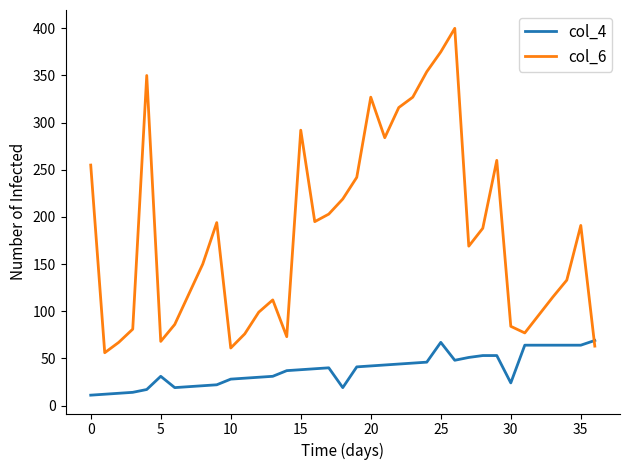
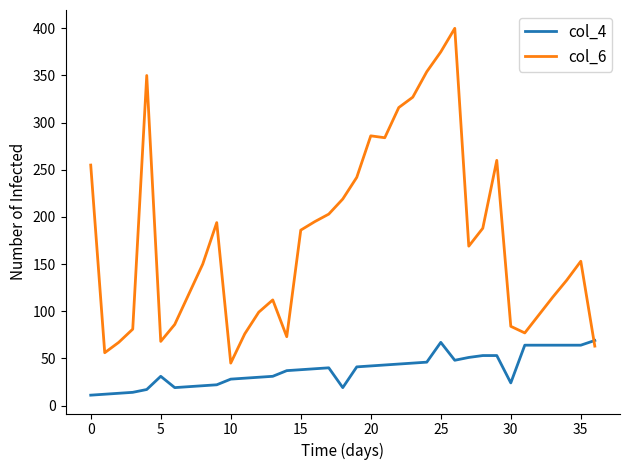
  {
    "col_4": {
      "0": 10,
      "5": 30,
      "10": 30,
      "15": 40,
      "20": 40,
      "25": 70,
      "30": 20,
      "35": 60
    },
    "col_6": {
      "0": 260,
      "5": 70,
-     "10": 60,
-     "15": 290,
-     "20": 330,
+     "10": 50,
+     "15": 190,
+     "20": 290,
      "25": 380,
      "30": 80,
-     "35": 190
+     "35": 150
    }
  }
